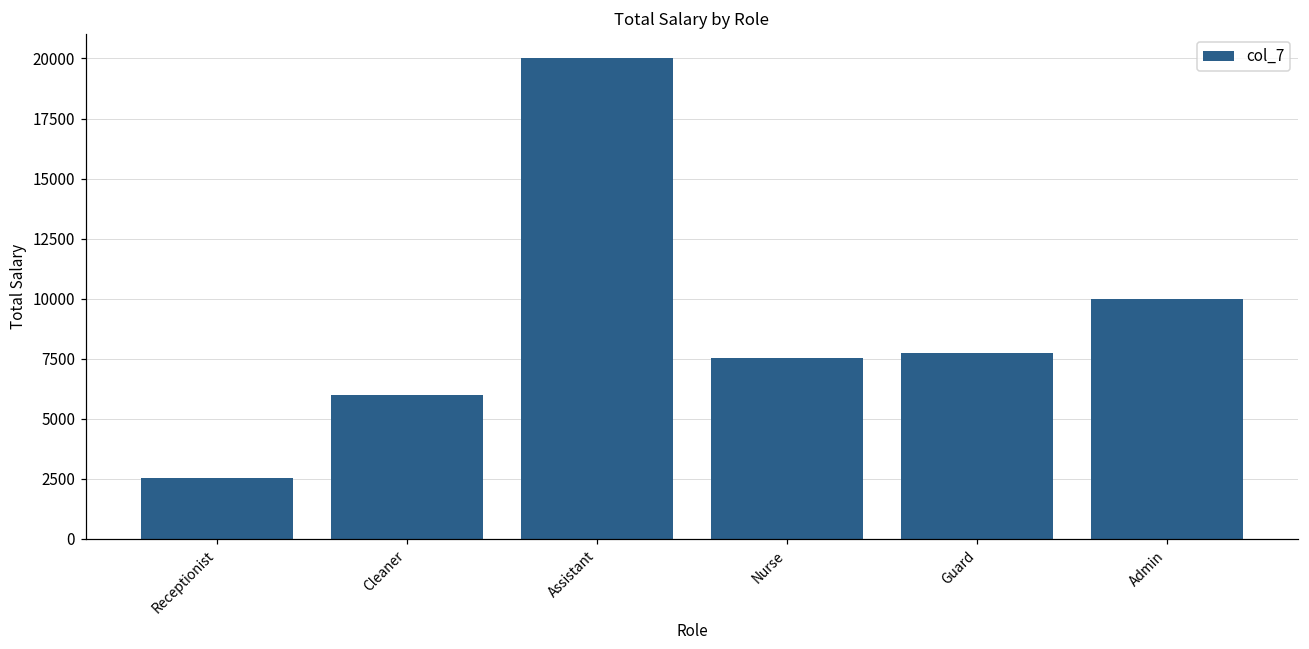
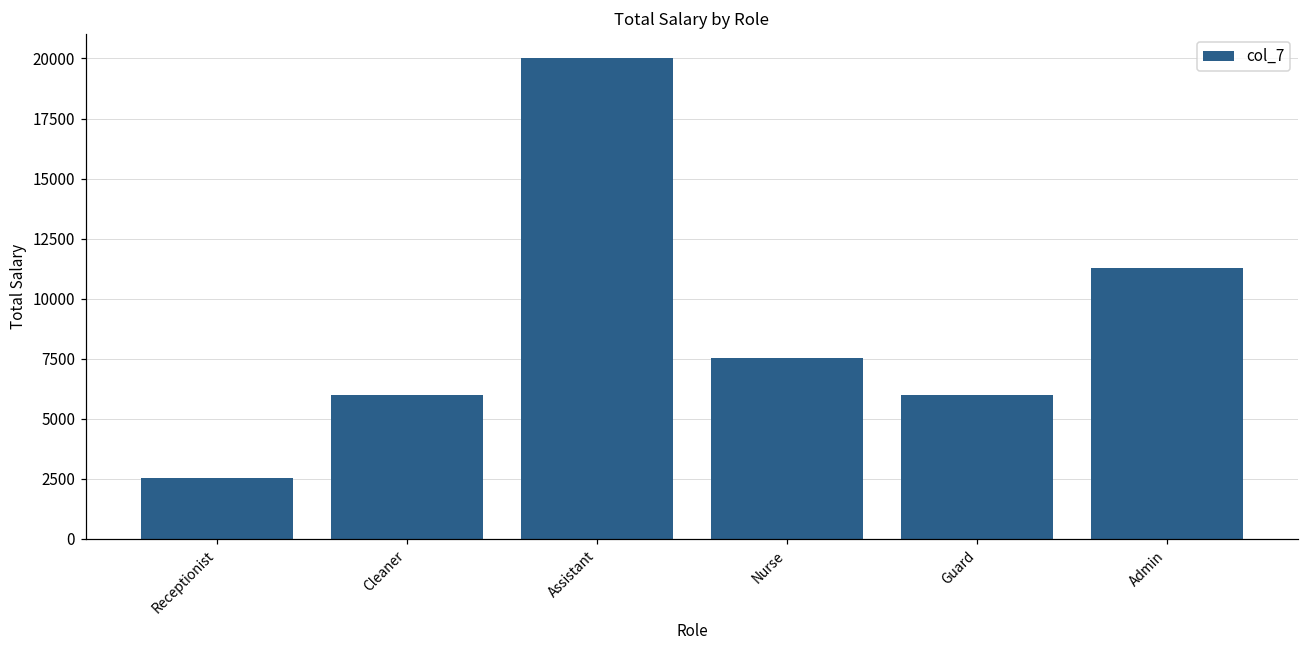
  {
    "Receptionist": 2500,
    "Cleaner": 6000,
    "Assistant": 20000,
    "Nurse": 7500,
-   "Guard": 7700,
-   "Admin": 10000
+   "Guard": 6000,
+   "Admin": 11300
  }
